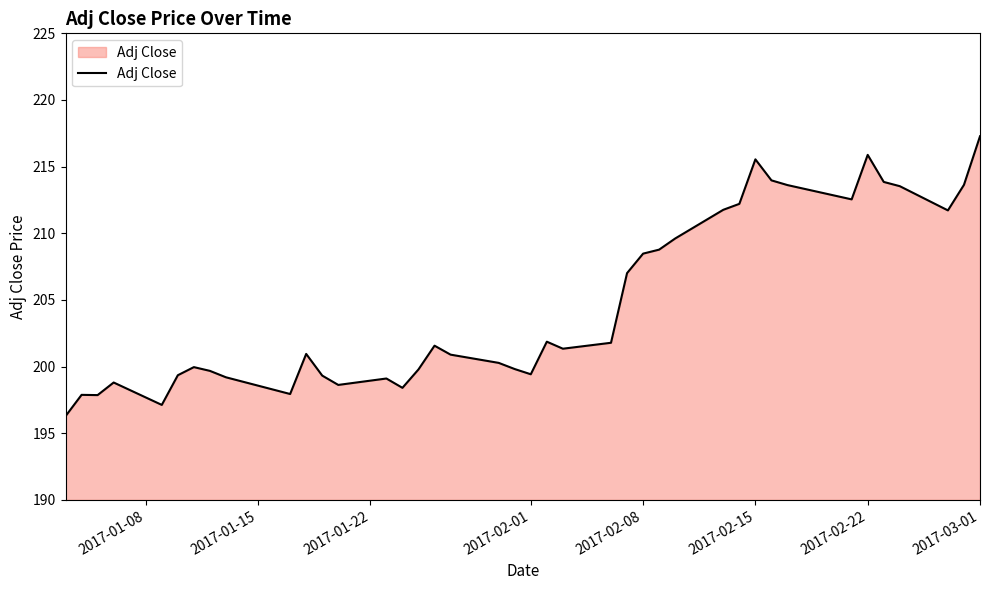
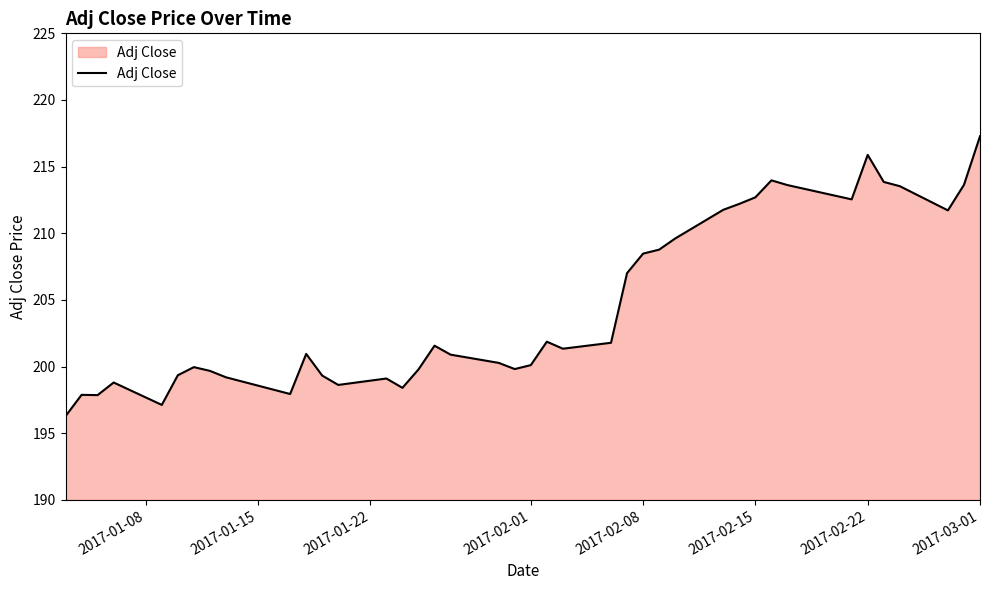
  {
-   "2017-02-01": 199.4,
+   "2017-02-01": 200.1,
    "2017-02-08": 208.5,
-   "2017-02-15": 215.5,
+   "2017-02-15": 212.7,
    "2017-02-22": 215.9,
    "2017-03-01": 217.3
  }
